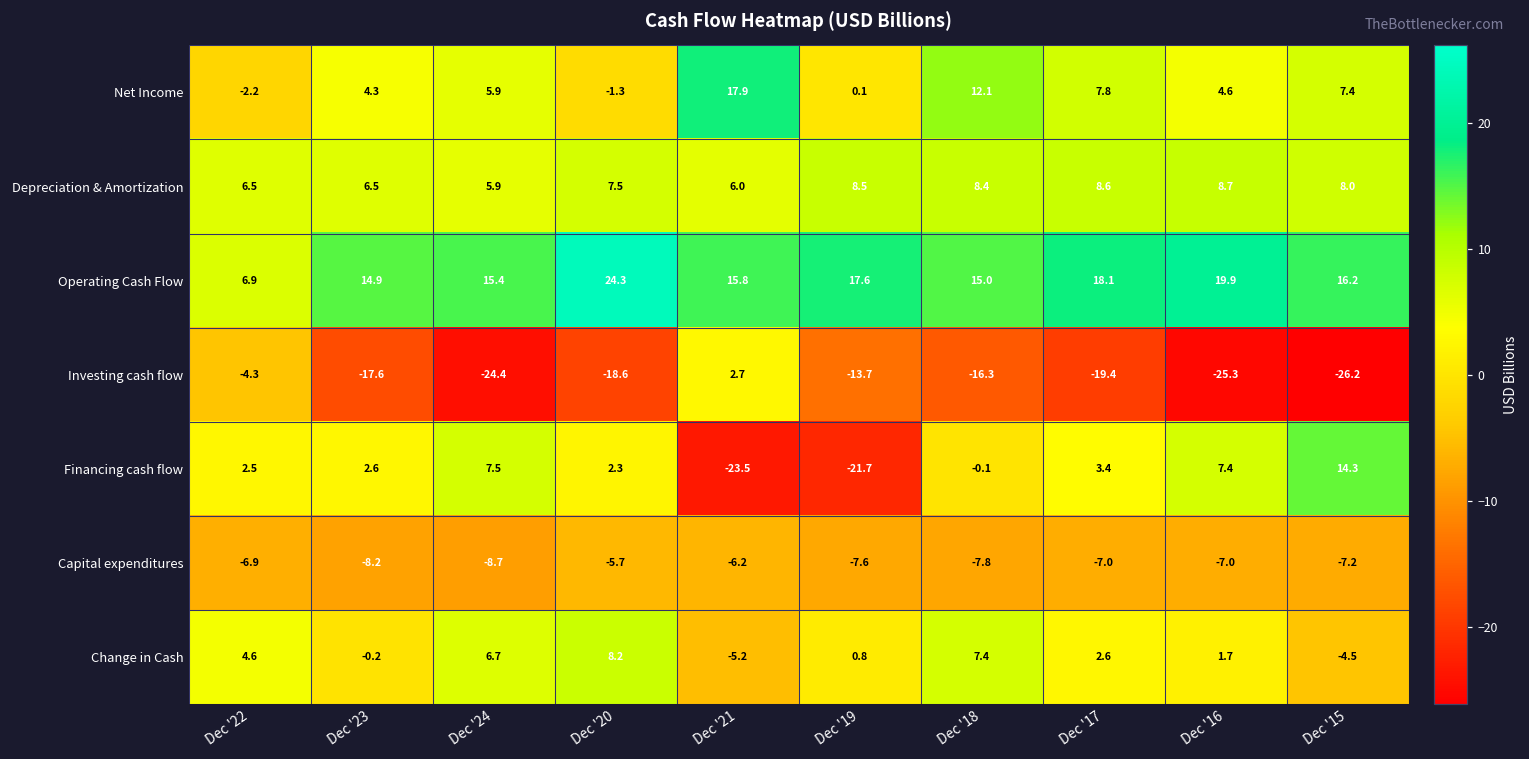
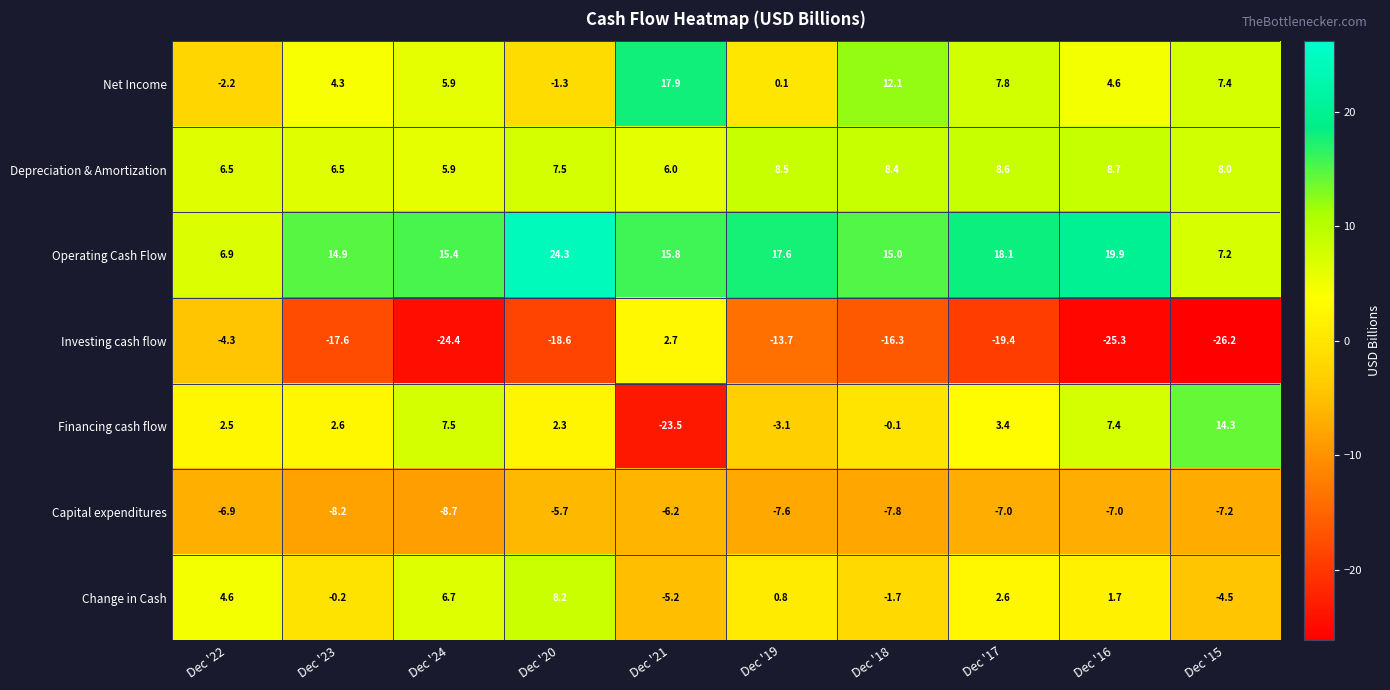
  {
    "Net Income": {
      "Dec '22": -2.2,
      "Dec '23": 4.3,
      "Dec '24": 5.9,
      "Dec '20": -1.3,
      "Dec '21": 17.9,
      "Dec '19": 0.1,
      "Dec '18": 12.1,
      "Dec '17": 7.8,
      "Dec '16": 4.6,
      "Dec '15": 7.4
    },
    "Depreciation & Amortization": {
      "Dec '22": 6.5,
      "Dec '23": 6.5,
      "Dec '24": 5.9,
      "Dec '20": 7.5,
      "Dec '21": 6.0,
      "Dec '19": 8.5,
      "Dec '18": 8.4,
      "Dec '17": 8.6,
      "Dec '16": 8.7,
      "Dec '15": 8.0
    },
    "Operating Cash Flow": {
      "Dec '22": 6.9,
      "Dec '23": 14.9,
      "Dec '24": 15.4,
      "Dec '20": 24.3,
      "Dec '21": 15.8,
      "Dec '19": 17.6,
      "Dec '18": 15.0,
      "Dec '17": 18.1,
      "Dec '16": 19.9,
-     "Dec '15": 16.2
+     "Dec '15": 7.2
    },
    "Investing cash flow": {
      "Dec '22": -4.3,
      "Dec '23": -17.6,
      "Dec '24": -24.4,
      "Dec '20": -18.6,
      "Dec '21": 2.7,
      "Dec '19": -13.7,
      "Dec '18": -16.3,
      "Dec '17": -19.4,
      "Dec '16": -25.3,
      "Dec '15": -26.2
    },
    "Financing cash flow": {
      "Dec '22": 2.5,
      "Dec '23": 2.6,
      "Dec '24": 7.5,
      "Dec '20": 2.3,
      "Dec '21": -23.5,
-     "Dec '19": -21.7,
+     "Dec '19": -3.1,
      "Dec '18": -0.1,
      "Dec '17": 3.4,
      "Dec '16": 7.4,
      "Dec '15": 14.3
    },
    "Capital expenditures": {
      "Dec '22": -6.9,
      "Dec '23": -8.2,
      "Dec '24": -8.7,
      "Dec '20": -5.7,
      "Dec '21": -6.2,
      "Dec '19": -7.6,
      "Dec '18": -7.8,
      "Dec '17": -7.0,
      "Dec '16": -7.0,
      "Dec '15": -7.2
    },
    "Change in Cash": {
      "Dec '22": 4.6,
      "Dec '23": -0.2,
      "Dec '24": 6.7,
      "Dec '20": 8.2,
      "Dec '21": -5.2,
      "Dec '19": 0.8,
-     "Dec '18": 7.4,
+     "Dec '18": -1.7,
      "Dec '17": 2.6,
      "Dec '16": 1.7,
      "Dec '15": -4.5
    }
  }
